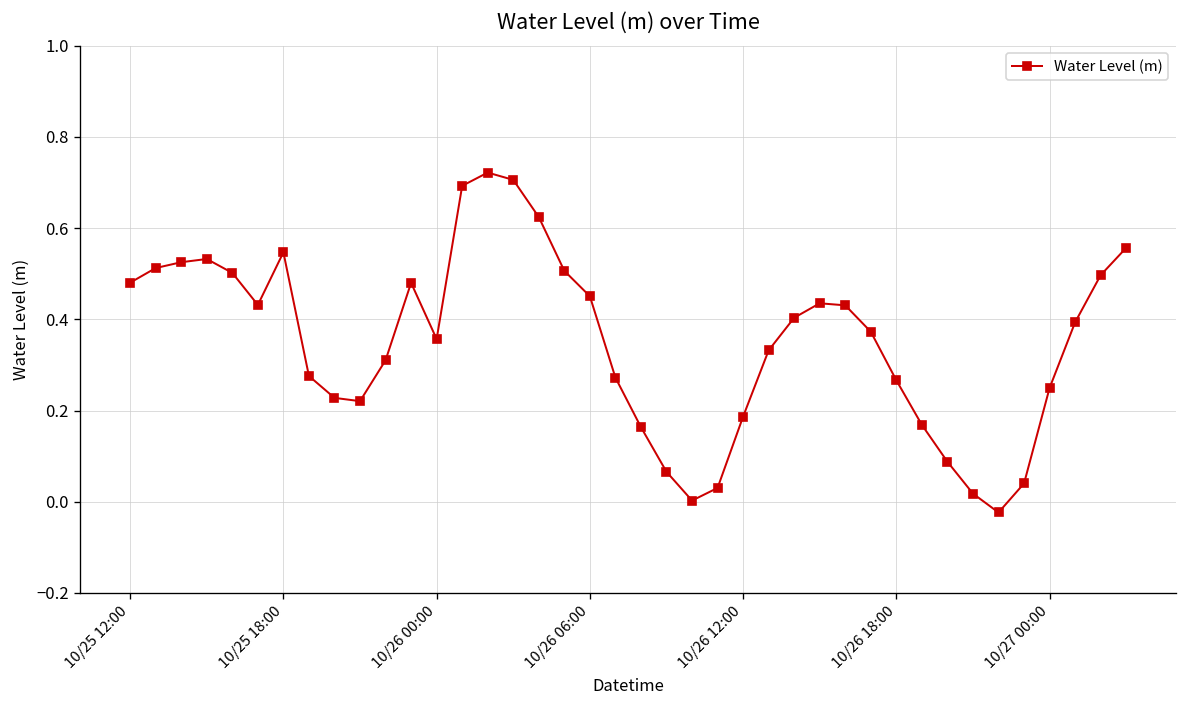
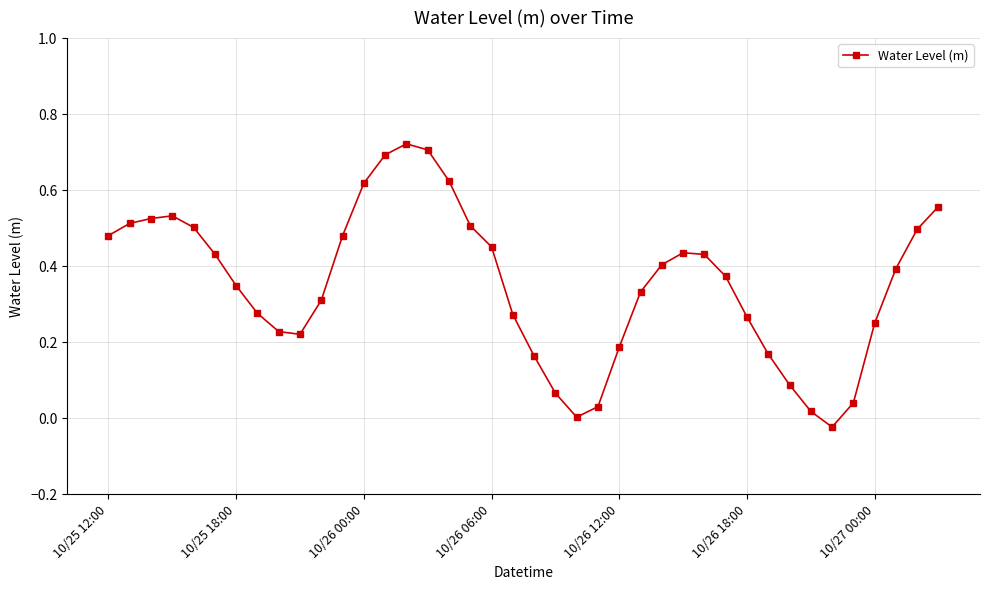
  {
    "10/25 12:00": 0.48,
-   "10/25 18:00": 0.55,
-   "10/26 00:00": 0.36,
+   "10/25 18:00": 0.35,
+   "10/26 00:00": 0.62,
    "10/26 06:00": 0.45,
    "10/26 12:00": 0.19,
    "10/26 18:00": 0.27,
    "10/27 00:00": 0.25
  }
